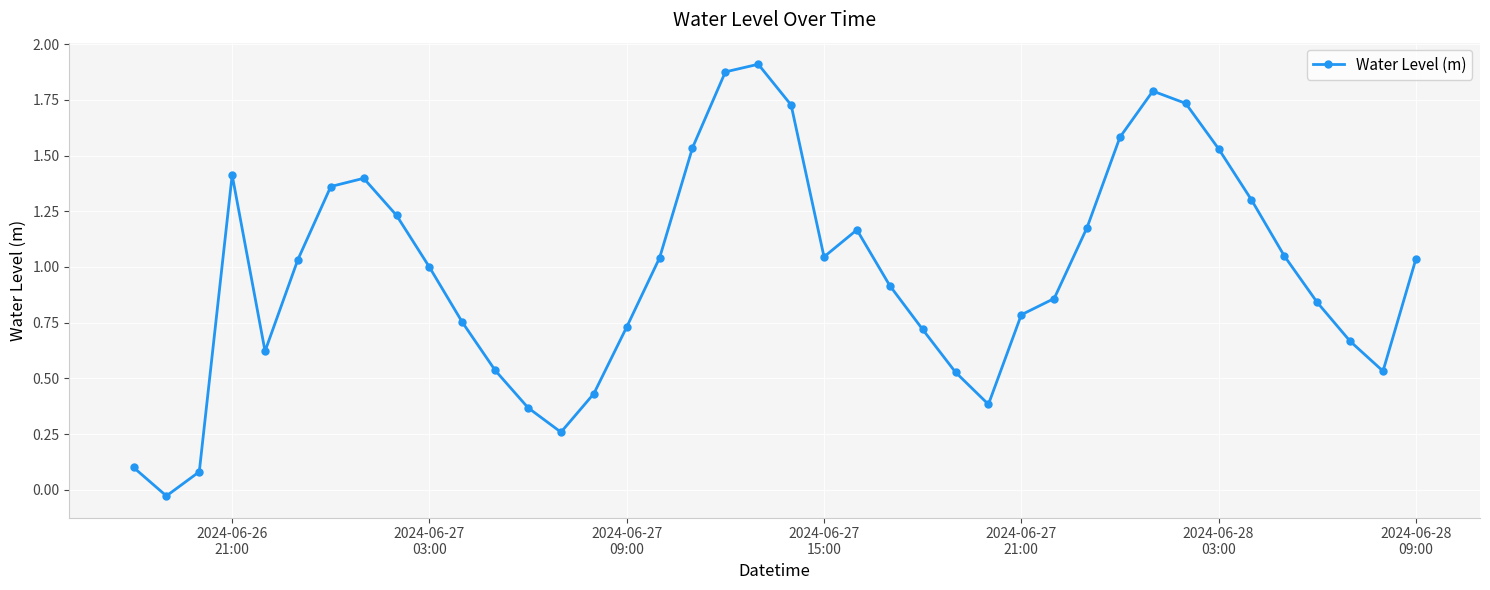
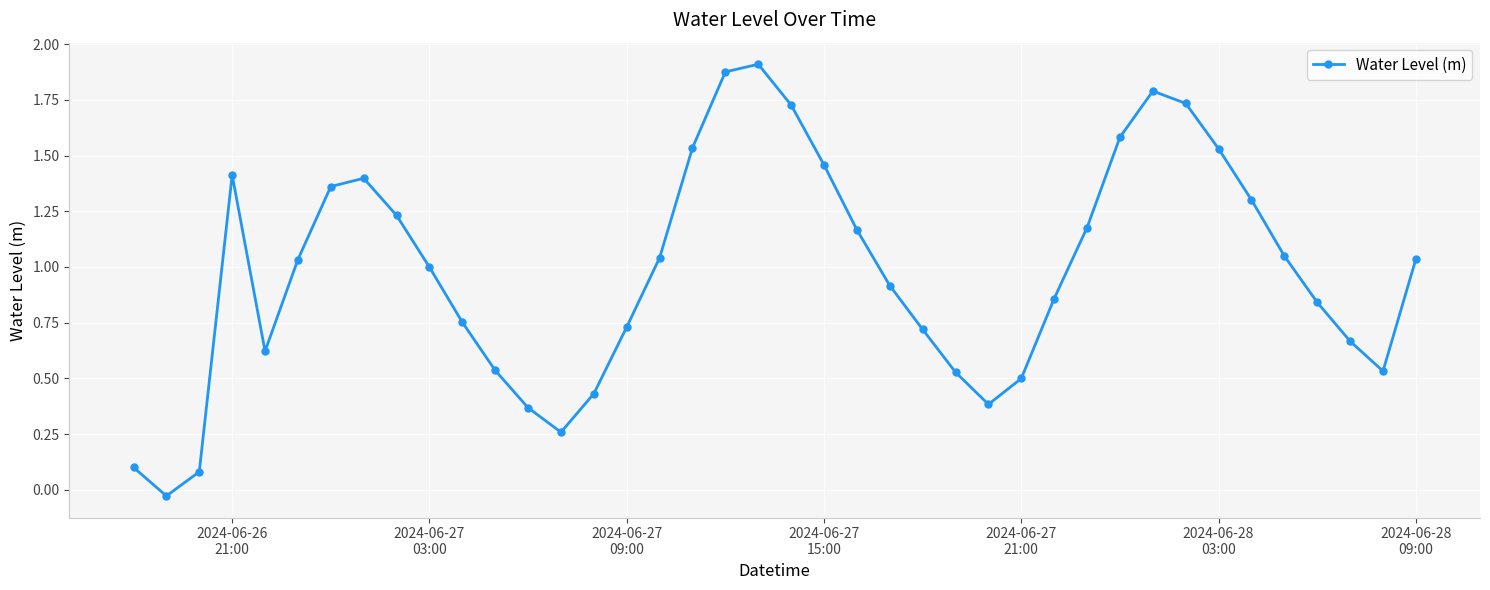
  {
    "2024-06-26 21:00": 1.41,
    "2024-06-27 03:00": 1.00,
    "2024-06-27 09:00": 0.73,
-   "2024-06-27 15:00": 1.05,
-   "2024-06-27 21:00": 0.79,
+   "2024-06-27 15:00": 1.46,
+   "2024-06-27 21:00": 0.50,
    "2024-06-28 03:00": 1.53,
    "2024-06-28 09:00": 1.04
  }
